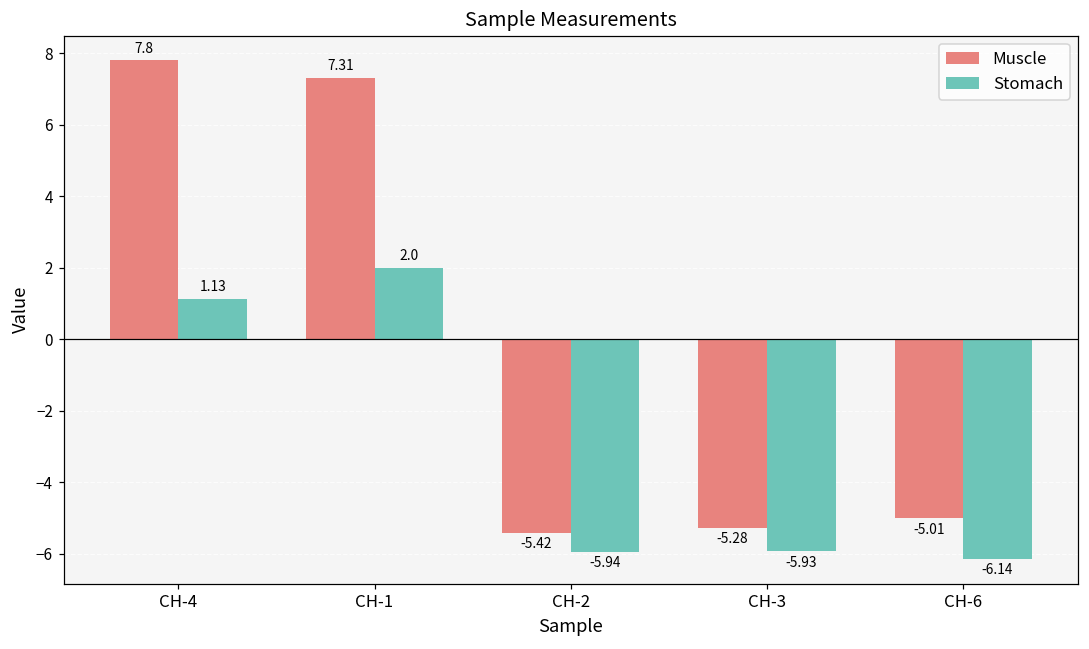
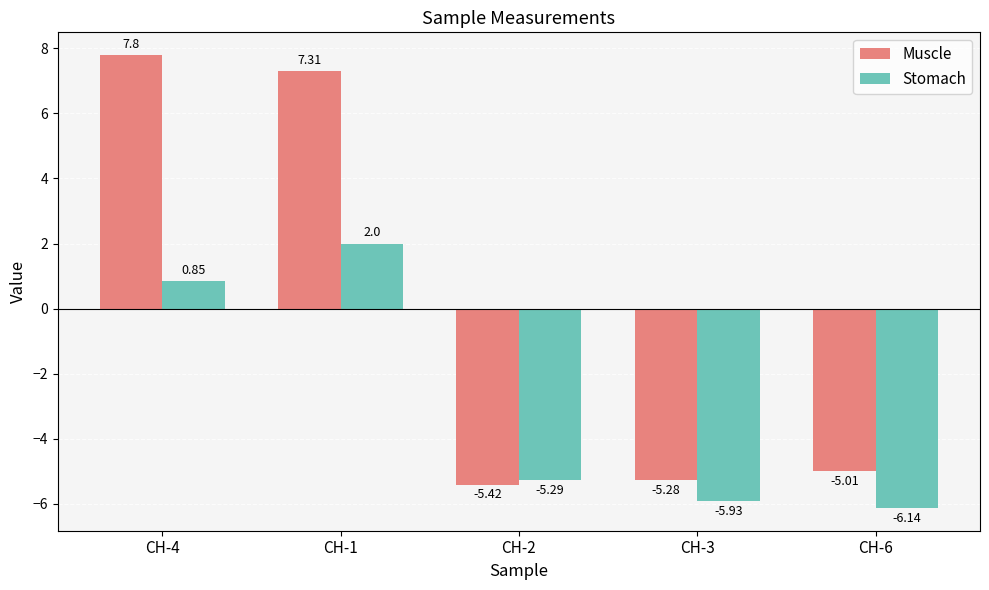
  {
    "Muscle": {
      "CH-4": 7.8,
      "CH-1": 7.31,
      "CH-2": -5.42,
      "CH-3": -5.28,
      "CH-6": -5.01
    },
    "Stomach": {
-     "CH-4": 1.13,
+     "CH-4": 0.85,
      "CH-1": 2.0,
-     "CH-2": -5.94,
+     "CH-2": -5.29,
      "CH-3": -5.93,
      "CH-6": -6.14
    }
  }
